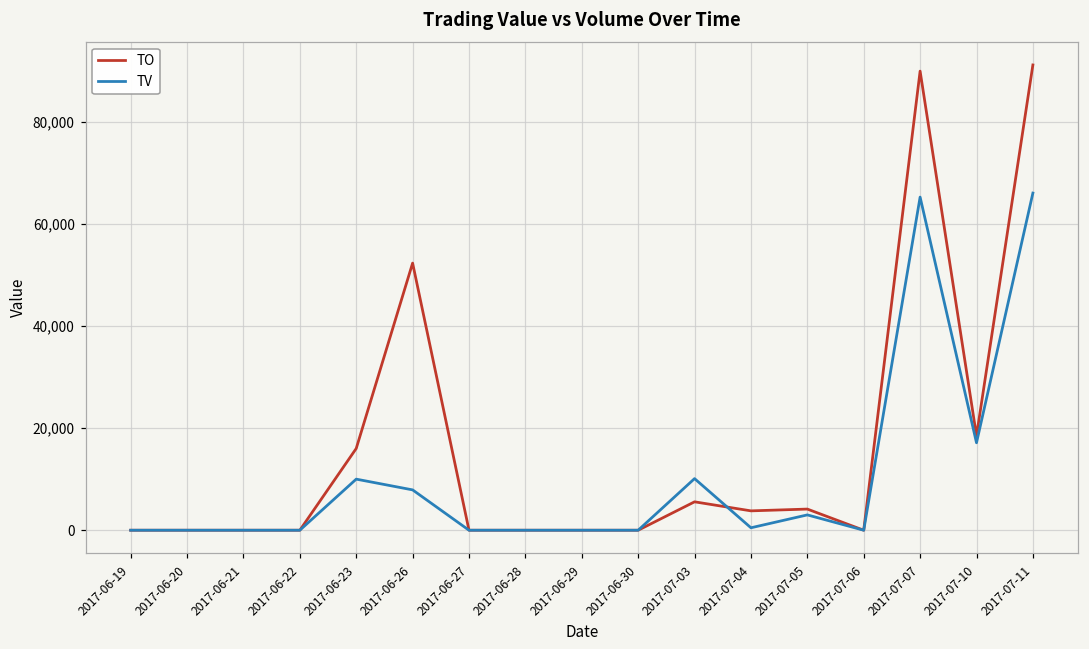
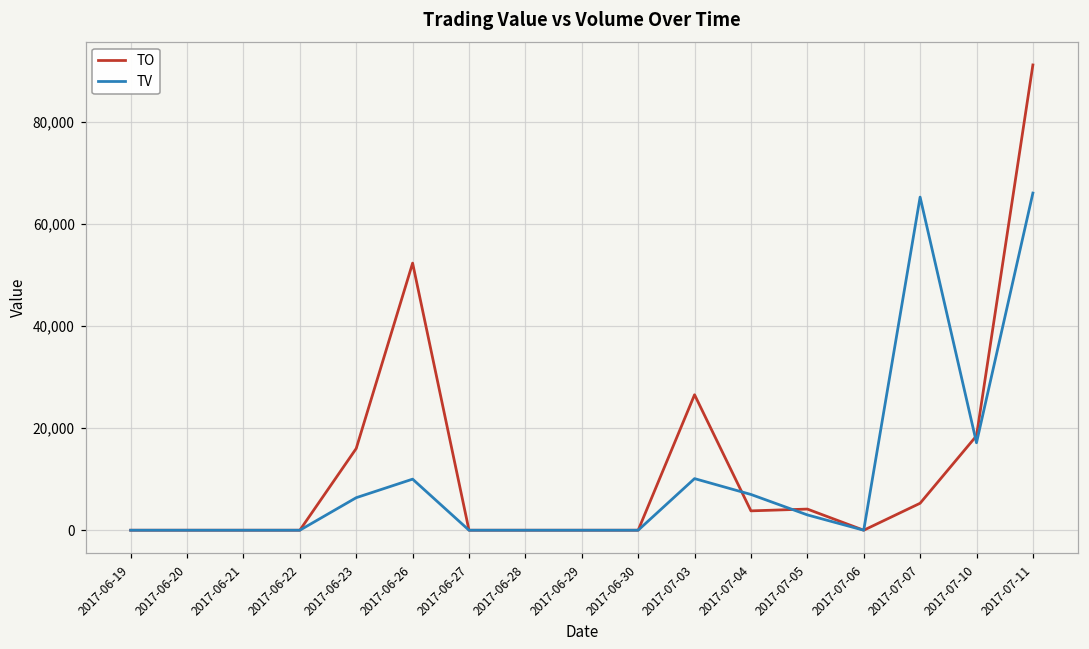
  {
    "TO": {
      "2017-06-23": "16,000",
      "2017-06-26": "52,000",
-     "2017-07-03": "6,000",
+     "2017-07-03": "27,000",
      "2017-07-04": "4,000",
      "2017-07-05": "4,000",
-     "2017-07-07": "90,000",
+     "2017-07-07": "5,000",
      "2017-07-10": "18,000",
      "2017-07-11": "91,000"
    },
    "TV": {
-     "2017-06-23": "10,000",
-     "2017-06-26": "8,000",
+     "2017-06-23": "6,000",
+     "2017-06-26": "10,000",
      "2017-07-03": "10,000",
-     "2017-07-04": "0",
+     "2017-07-04": "7,000",
      "2017-07-05": "3,000",
      "2017-07-07": "65,000",
      "2017-07-10": "17,000",
      "2017-07-11": "66,000"
    }
  }
